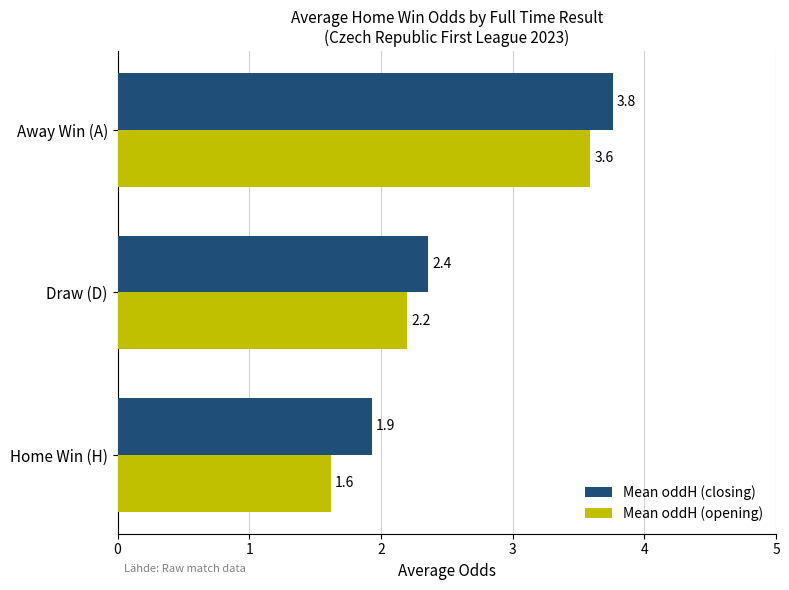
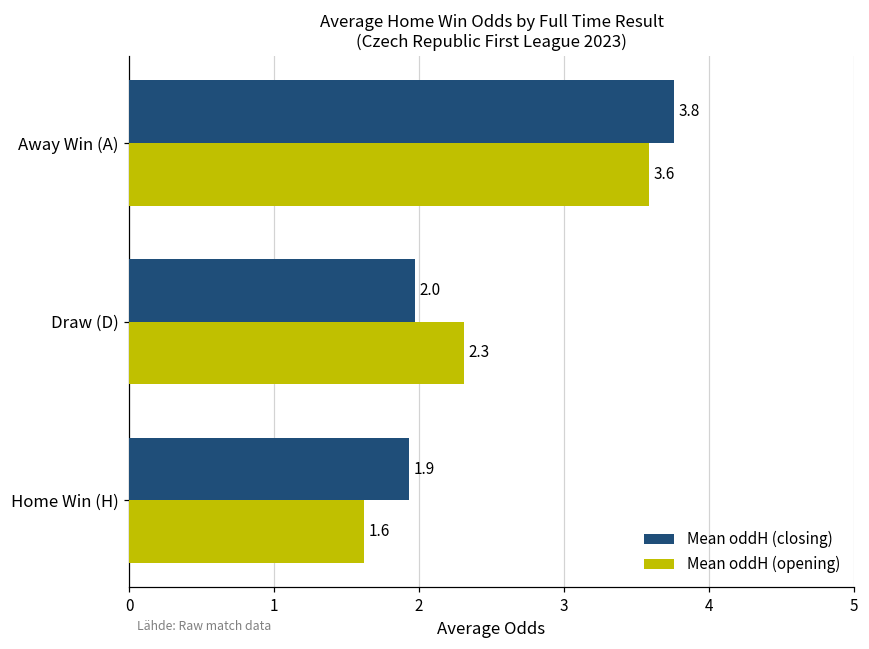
  {
    "Mean oddH (closing)": {
      "Away Win (A)": 3.8,
-     "Draw (D)": 2.4,
+     "Draw (D)": 2.0,
      "Home Win (H)": 1.9
    },
    "Mean oddH (opening)": {
      "Away Win (A)": 3.6,
-     "Draw (D)": 2.2,
+     "Draw (D)": 2.3,
      "Home Win (H)": 1.6
    }
  }
